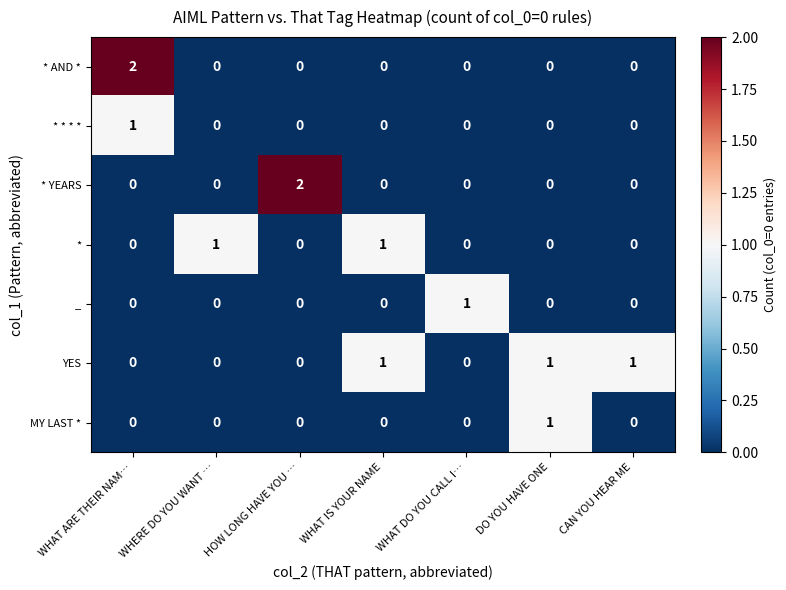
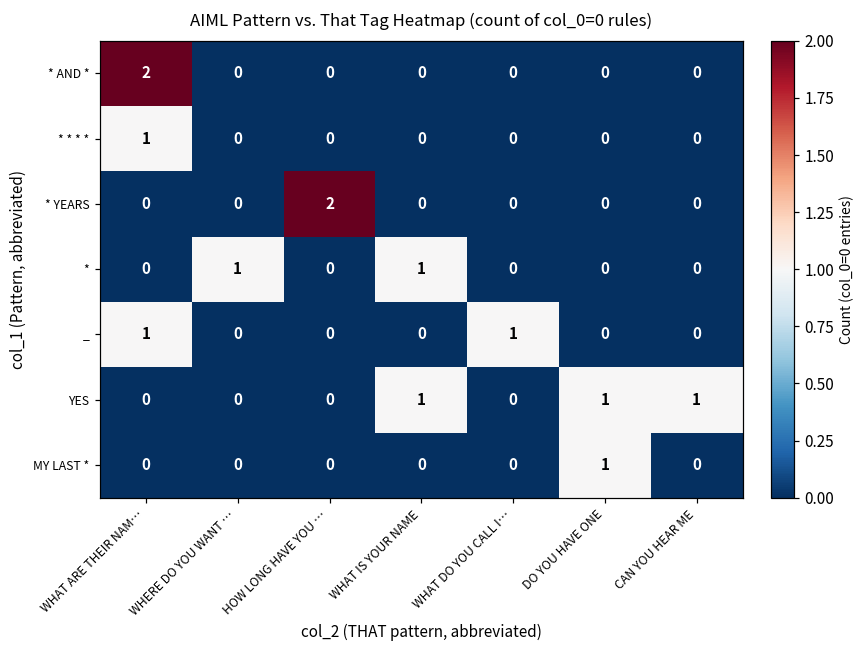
  {
    "* AND *": {
      "WHAT ARE THEIR NAM…": 2,
      "WHERE DO YOU WANT …": 0,
      "HOW LONG HAVE YOU …": 0,
      "WHAT IS YOUR NAME": 0,
      "WHAT DO YOU CALL I…": 0,
      "DO YOU HAVE ONE": 0,
      "CAN YOU HEAR ME": 0
    },
    "* * * *": {
      "WHAT ARE THEIR NAM…": 1,
      "WHERE DO YOU WANT …": 0,
      "HOW LONG HAVE YOU …": 0,
      "WHAT IS YOUR NAME": 0,
      "WHAT DO YOU CALL I…": 0,
      "DO YOU HAVE ONE": 0,
      "CAN YOU HEAR ME": 0
    },
    "* YEARS": {
      "WHAT ARE THEIR NAM…": 0,
      "WHERE DO YOU WANT …": 0,
      "HOW LONG HAVE YOU …": 2,
      "WHAT IS YOUR NAME": 0,
      "WHAT DO YOU CALL I…": 0,
      "DO YOU HAVE ONE": 0,
      "CAN YOU HEAR ME": 0
    },
    "*": {
      "WHAT ARE THEIR NAM…": 0,
      "WHERE DO YOU WANT …": 1,
      "HOW LONG HAVE YOU …": 0,
      "WHAT IS YOUR NAME": 1,
      "WHAT DO YOU CALL I…": 0,
      "DO YOU HAVE ONE": 0,
      "CAN YOU HEAR ME": 0
    },
    "_": {
-     "WHAT ARE THEIR NAM…": 0,
+     "WHAT ARE THEIR NAM…": 1,
      "WHERE DO YOU WANT …": 0,
      "HOW LONG HAVE YOU …": 0,
      "WHAT IS YOUR NAME": 0,
      "WHAT DO YOU CALL I…": 1,
      "DO YOU HAVE ONE": 0,
      "CAN YOU HEAR ME": 0
    },
    "YES": {
      "WHAT ARE THEIR NAM…": 0,
      "WHERE DO YOU WANT …": 0,
      "HOW LONG HAVE YOU …": 0,
      "WHAT IS YOUR NAME": 1,
      "WHAT DO YOU CALL I…": 0,
      "DO YOU HAVE ONE": 1,
      "CAN YOU HEAR ME": 1
    },
    "MY LAST *": {
      "WHAT ARE THEIR NAM…": 0,
      "WHERE DO YOU WANT …": 0,
      "HOW LONG HAVE YOU …": 0,
      "WHAT IS YOUR NAME": 0,
      "WHAT DO YOU CALL I…": 0,
      "DO YOU HAVE ONE": 1,
      "CAN YOU HEAR ME": 0
    }
  }
